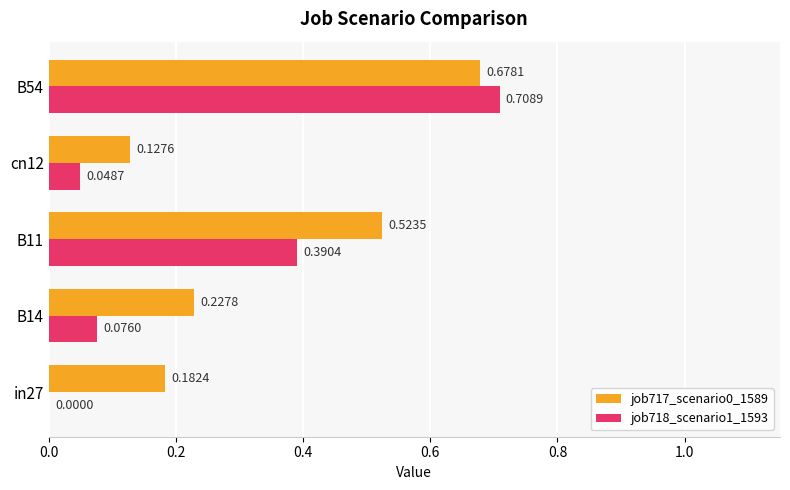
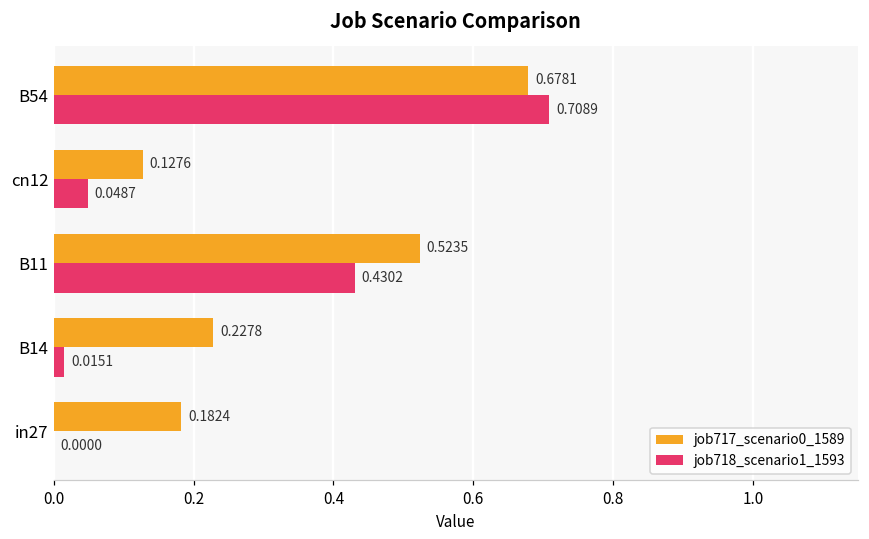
  {
    "job717_scenario0_1589": {
      "B54": 0.6781,
      "cn12": 0.1276,
      "B11": 0.5235,
      "B14": 0.2278,
      "in27": 0.1824
    },
    "job718_scenario1_1593": {
      "B54": 0.7089,
      "cn12": 0.0487,
-     "B11": 0.3904,
-     "B14": 0.0760,
+     "B11": 0.4302,
+     "B14": 0.0151,
      "in27": 0.0000
    }
  }
